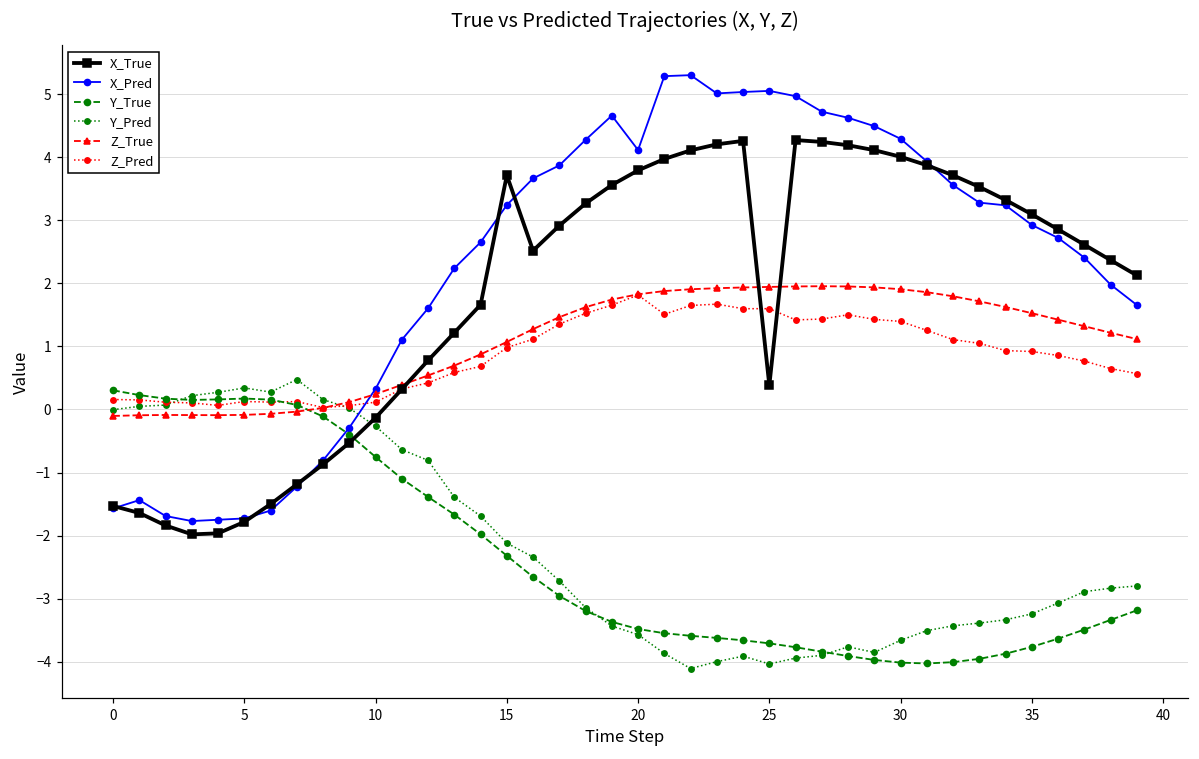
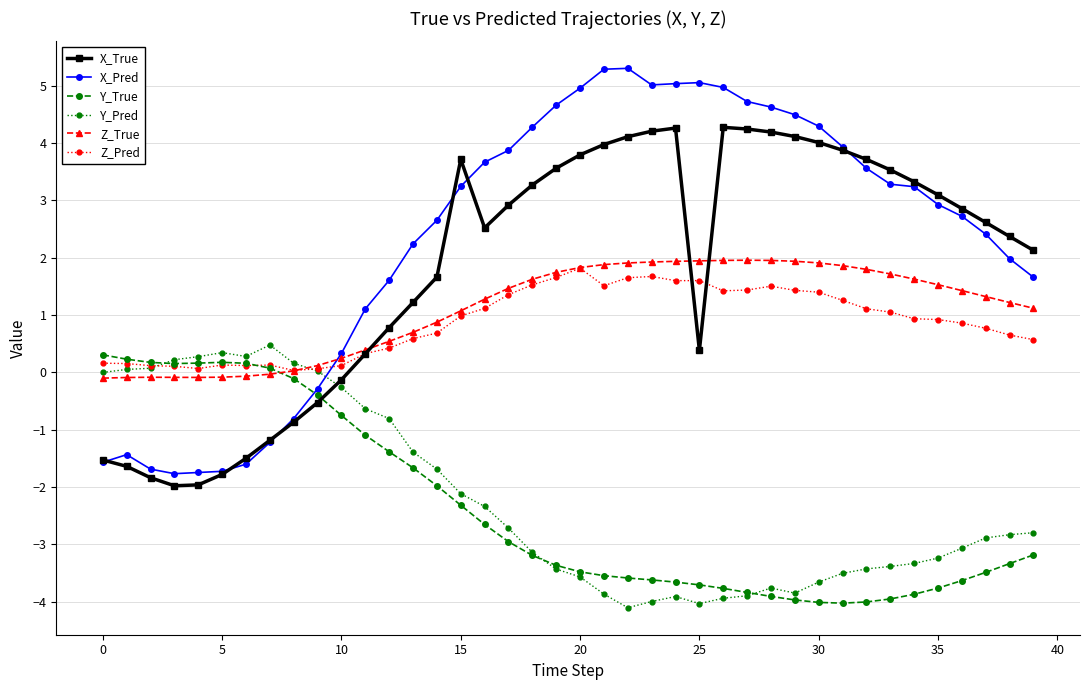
  {
    "X_True": {
      "5": -1.8,
      "10": -0.1,
      "15": 3.7,
      "20": 3.8,
      "25": 0.4,
      "30": 4.0,
      "35": 3.1
    },
    "X_Pred": {
      "5": -1.7,
      "10": 0.3,
      "15": 3.2,
-     "20": 4.1,
+     "20": 5.0,
      "25": 5.1,
      "30": 4.3,
      "35": 2.9
    }
  }
